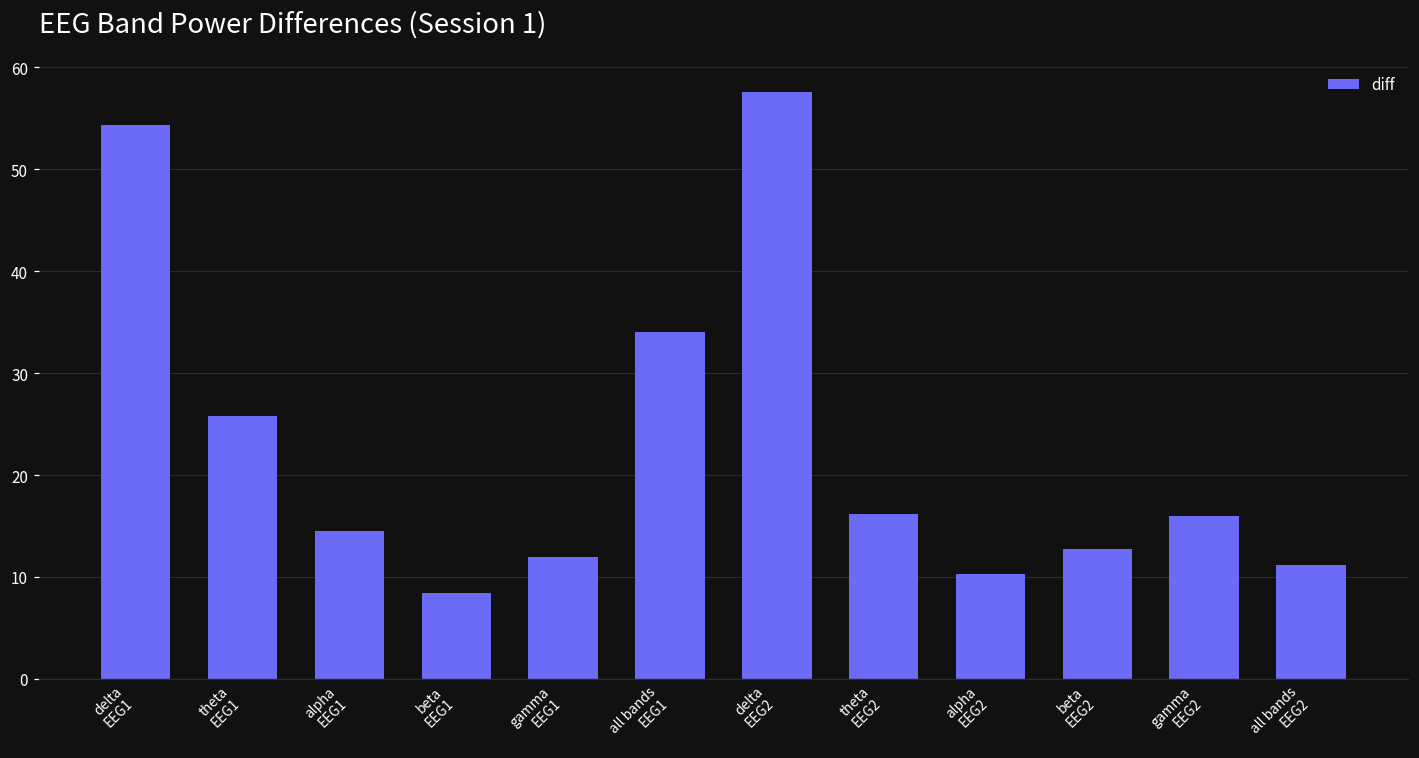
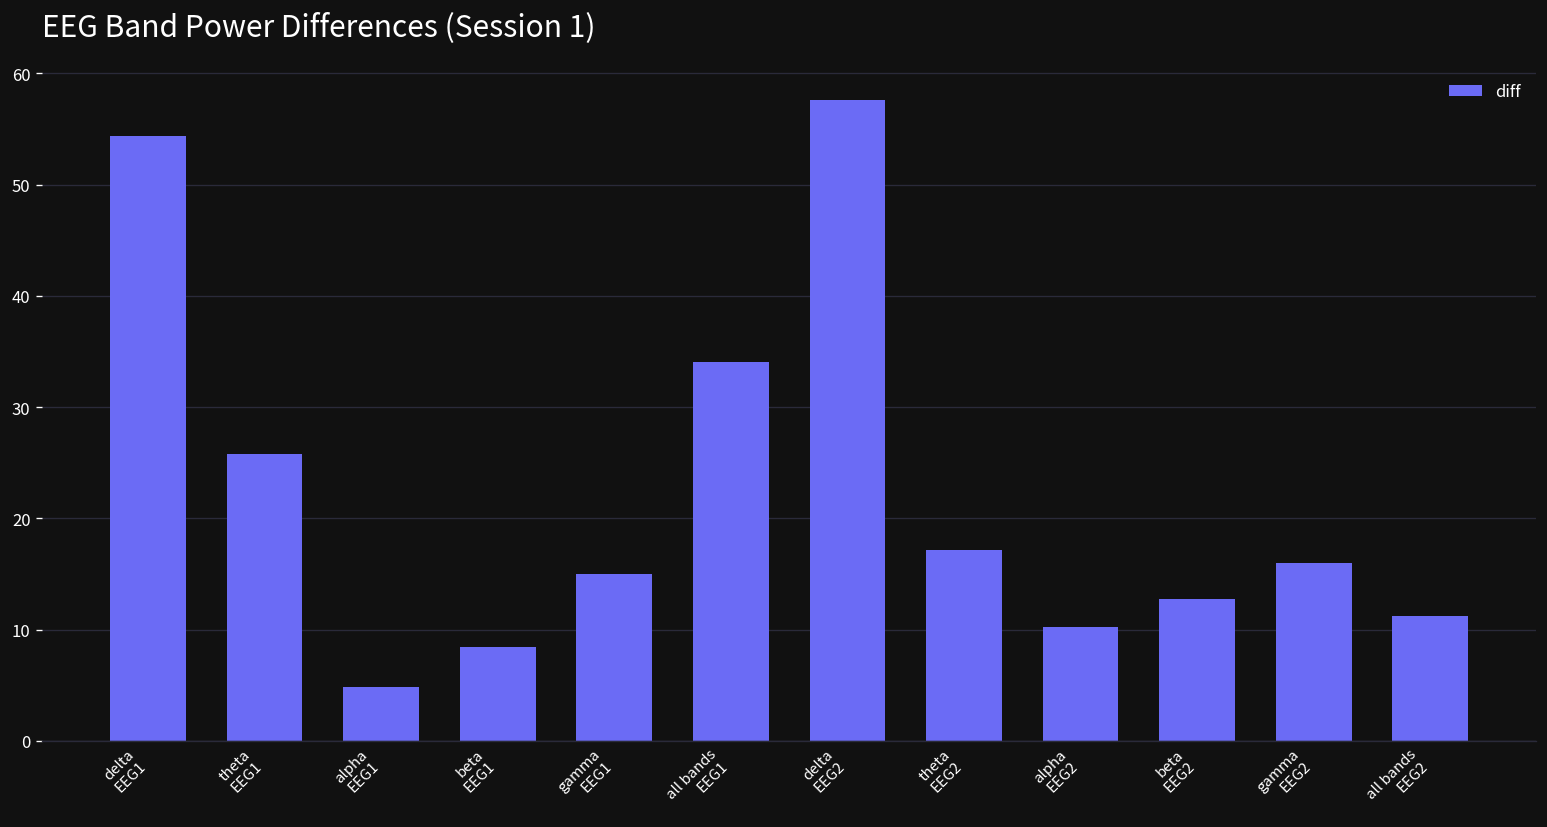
  {
    "delta EEG1": 54,
    "theta EEG1": 26,
-   "alpha EEG1": 15,
+   "alpha EEG1": 5,
    "beta EEG1": 8,
-   "gamma EEG1": 12,
+   "gamma EEG1": 15,
    "all bands EEG1": 34,
    "delta EEG2": 58,
-   "theta EEG2": 16,
+   "theta EEG2": 17,
    "alpha EEG2": 10,
    "beta EEG2": 13,
    "gamma EEG2": 16,
    "all bands EEG2": 11
  }
